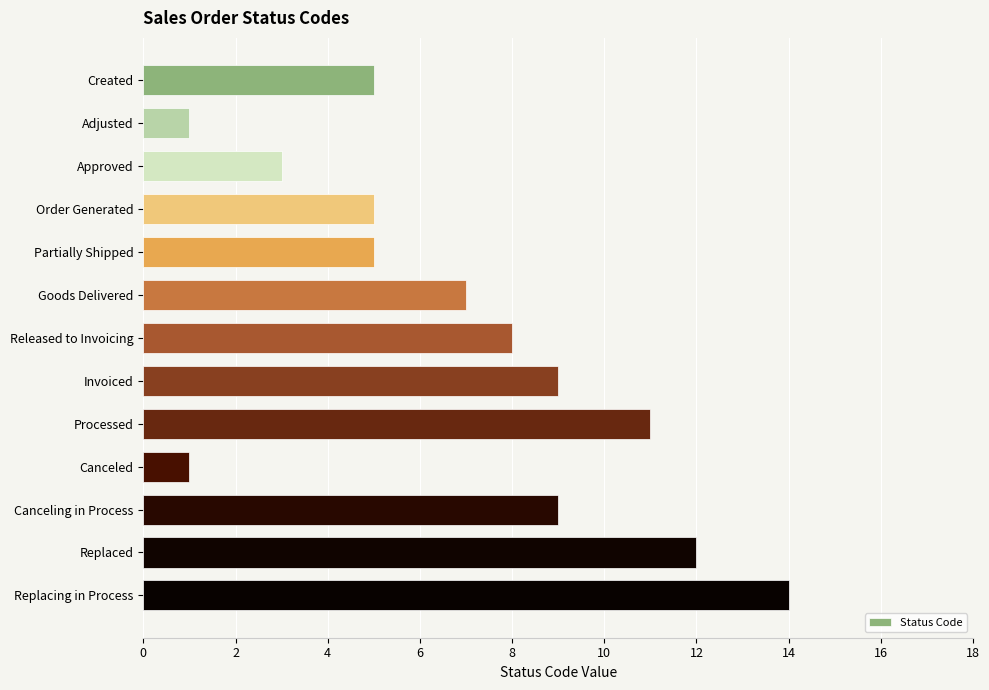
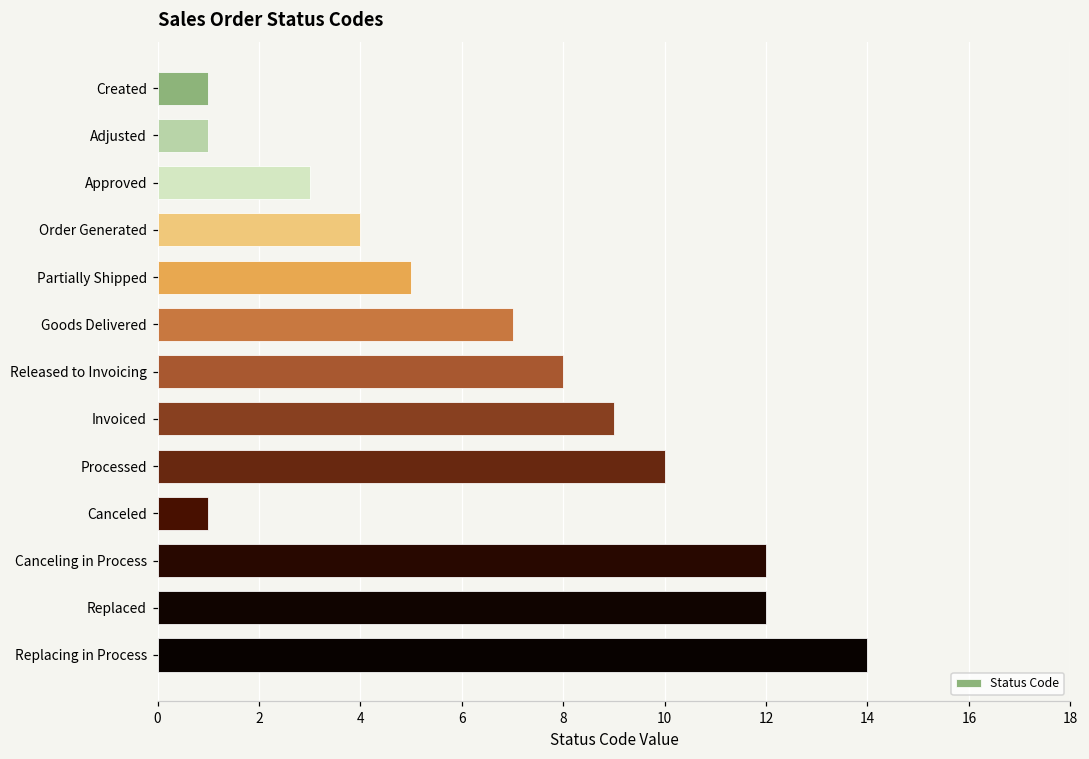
  {
-   "Created": 5,
+   "Created": 1,
    "Adjusted": 1,
    "Approved": 3,
-   "Order Generated": 5,
+   "Order Generated": 4,
    "Partially Shipped": 5,
    "Goods Delivered": 7,
    "Released to Invoicing": 8,
    "Invoiced": 9,
-   "Processed": 11,
+   "Processed": 10,
    "Canceled": 1,
-   "Canceling in Process": 9,
+   "Canceling in Process": 12,
    "Replaced": 12,
    "Replacing in Process": 14
  }
